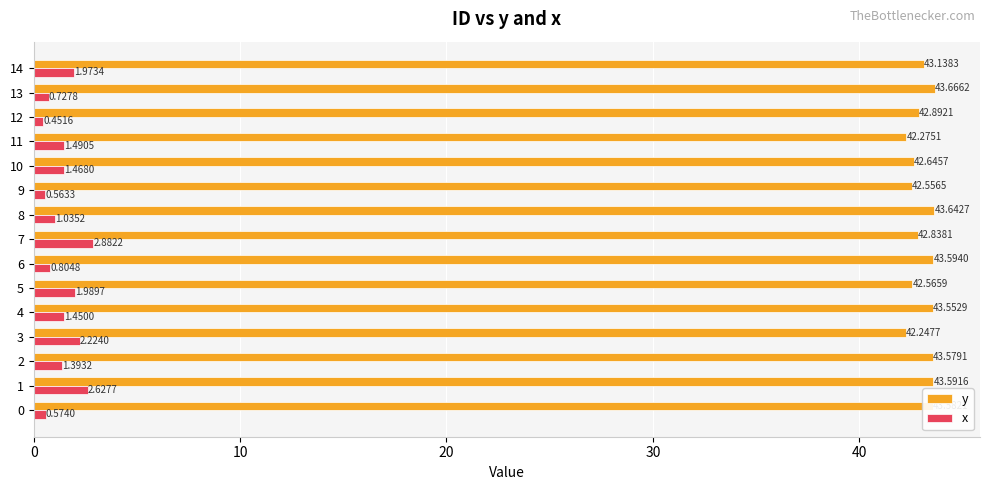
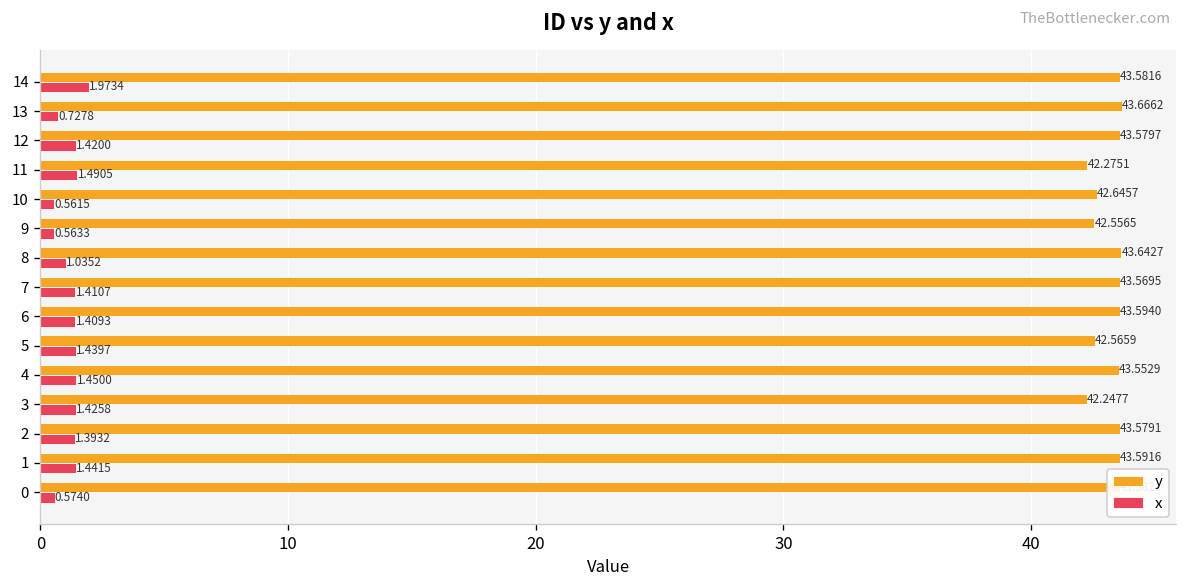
  {
    "y": {
-     "14": 43.1383,
+     "14": 43.5816,
      "13": 43.6662,
-     "12": 42.8921,
+     "12": 43.5797,
      "11": 42.2751,
      "10": 42.6457,
      "9": 42.5565,
      "8": 43.6427,
-     "7": 42.8381,
+     "7": 43.5695,
      "6": 43.5940,
      "5": 42.5659,
      "4": 43.5529,
      "3": 42.2477,
      "2": 43.5791,
      "1": 43.5916
    },
    "x": {
      "14": 1.9734,
      "13": 0.7278,
-     "12": 0.4516,
+     "12": 1.4200,
      "11": 1.4905,
-     "10": 1.4680,
+     "10": 0.5615,
      "9": 0.5633,
      "8": 1.0352,
-     "7": 2.8822,
-     "6": 0.8048,
-     "5": 1.9897,
+     "7": 1.4107,
+     "6": 1.4093,
+     "5": 1.4397,
      "4": 1.4500,
-     "3": 2.2240,
+     "3": 1.4258,
      "2": 1.3932,
-     "1": 2.6277,
+     "1": 1.4415,
      "0": 0.5740
    }
  }
